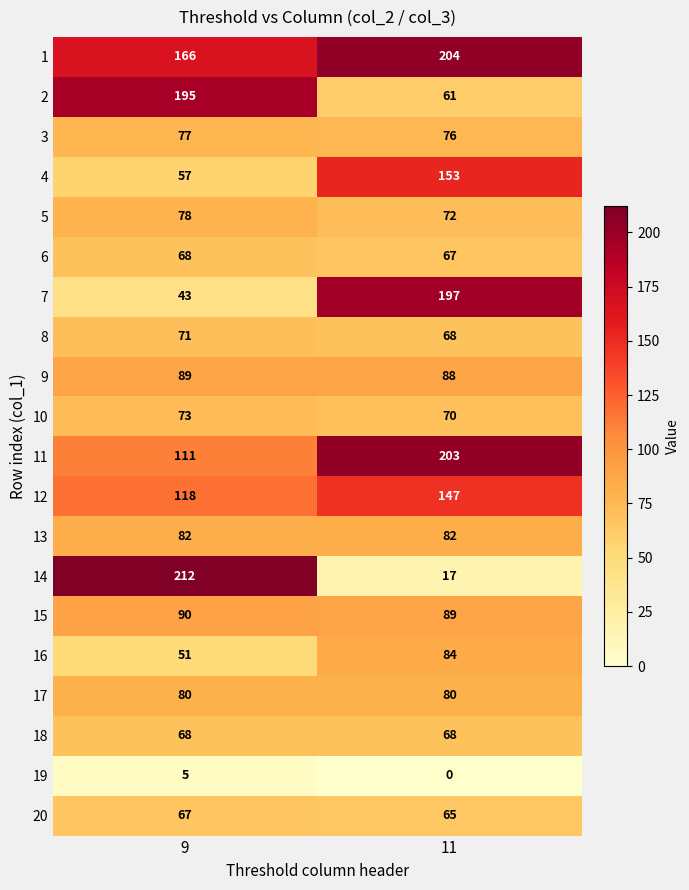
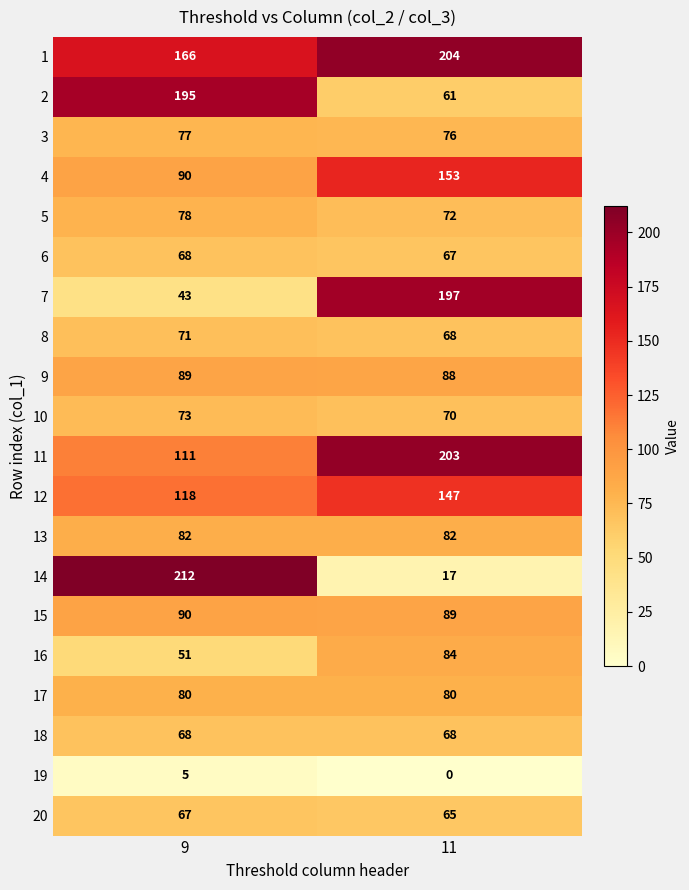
  {
    "1": {
      "9": 166,
      "11": 204
    },
    "2": {
      "9": 195,
      "11": 61
    },
    "3": {
      "9": 77,
      "11": 76
    },
    "4": {
-     "9": 57,
+     "9": 90,
      "11": 153
    },
    "5": {
      "9": 78,
      "11": 72
    },
    "6": {
      "9": 68,
      "11": 67
    },
    "7": {
      "9": 43,
      "11": 197
    },
    "8": {
      "9": 71,
      "11": 68
    },
    "9": {
      "9": 89,
      "11": 88
    },
    "10": {
      "9": 73,
      "11": 70
    },
    "11": {
      "9": 111,
      "11": 203
    },
    "12": {
      "9": 118,
      "11": 147
    },
    "13": {
      "9": 82,
      "11": 82
    },
    "14": {
      "9": 212,
      "11": 17
    },
    "15": {
      "9": 90,
      "11": 89
    },
    "16": {
      "9": 51,
      "11": 84
    },
    "17": {
      "9": 80,
      "11": 80
    },
    "18": {
      "9": 68,
      "11": 68
    },
    "19": {
      "9": 5,
      "11": 0
    },
    "20": {
      "9": 67,
      "11": 65
    }
  }
